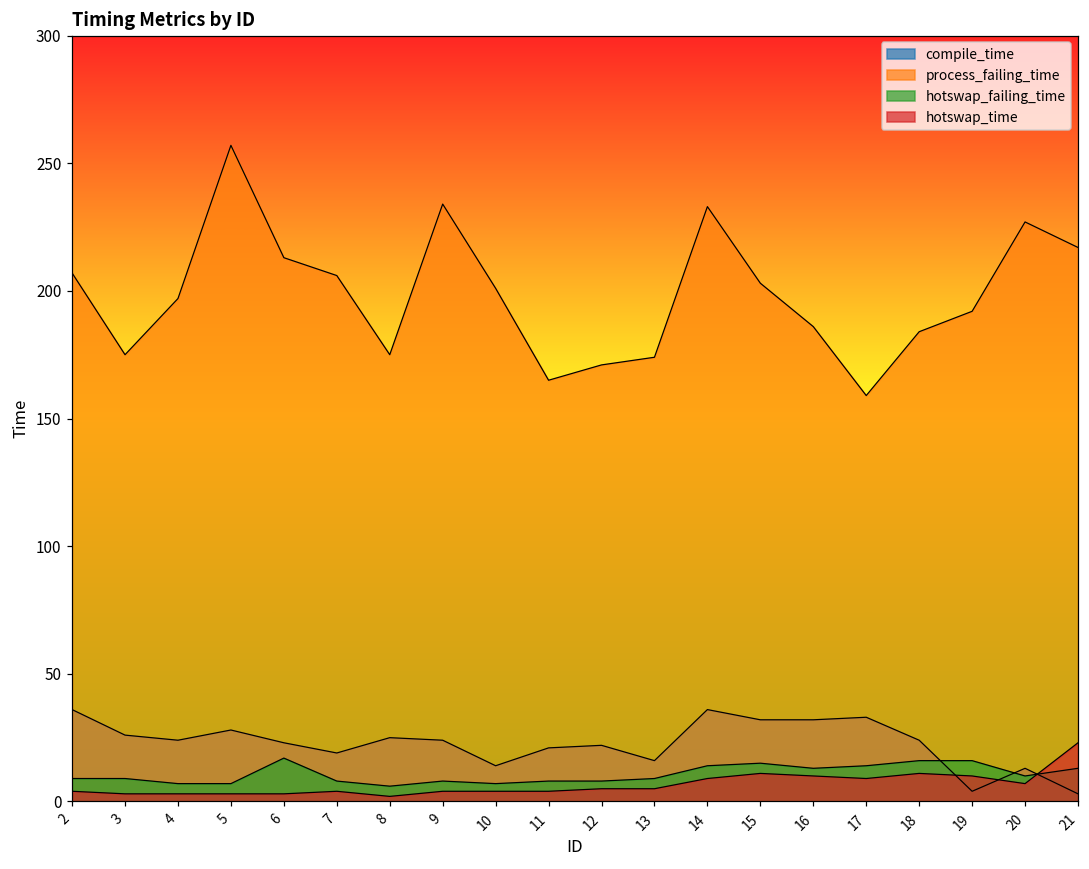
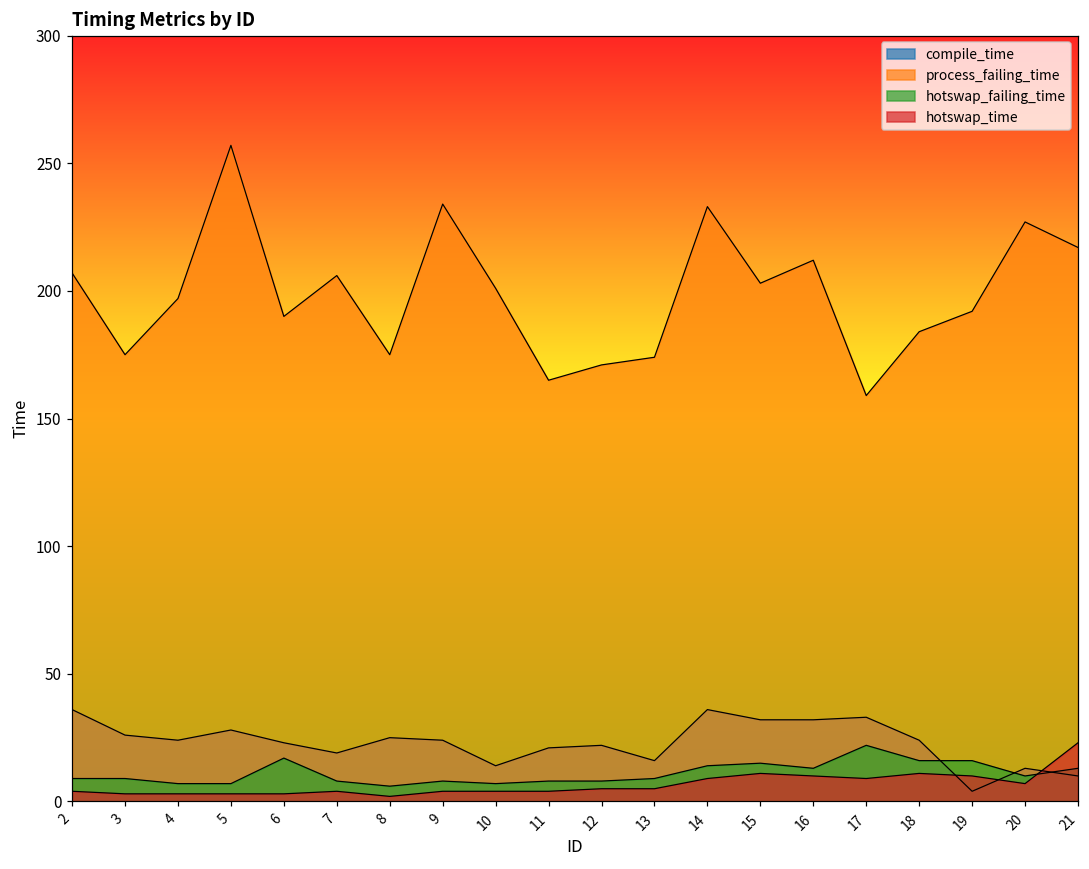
  {
    "compile_time": {
      "2": 36,
      "3": 26,
      "4": 24,
      "5": 28,
      "6": 23,
      "7": 19,
      "8": 25,
      "9": 24,
      "10": 14,
      "11": 21,
      "12": 22,
      "13": 16,
      "14": 36,
      "15": 32,
      "16": 32,
      "17": 33,
      "18": 24,
      "19": 4,
      "20": 13,
-     "21": 3
+     "21": 10
    },
    "process_failing_time": {
      "2": 207,
      "3": 175,
      "4": 197,
      "5": 257,
-     "6": 213,
+     "6": 190,
      "7": 206,
      "8": 175,
      "9": 234,
      "10": 201,
      "11": 165,
      "12": 171,
      "13": 174,
      "14": 233,
      "15": 203,
-     "16": 186,
+     "16": 212,
      "17": 159,
      "18": 184,
      "19": 192,
      "20": 227,
      "21": 217
    },
    "hotswap_failing_time": {
      "2": 9,
      "3": 9,
      "4": 7,
      "5": 7,
      "6": 17,
      "7": 8,
      "8": 6,
      "9": 8,
      "10": 7,
      "11": 8,
      "12": 8,
      "13": 9,
      "14": 14,
      "15": 15,
      "16": 13,
-     "17": 14,
+     "17": 22,
      "18": 16,
      "19": 16,
      "20": 10,
      "21": 13
    },
    "hotswap_time": {
      "2": 4,
      "3": 3,
      "4": 3,
      "5": 3,
      "6": 3,
      "7": 4,
      "8": 2,
      "9": 4,
      "10": 4,
      "11": 4,
      "12": 5,
      "13": 5,
      "14": 9,
      "15": 11,
      "16": 10,
      "17": 9,
      "18": 11,
      "19": 10,
      "20": 7,
      "21": 23
    }
  }
